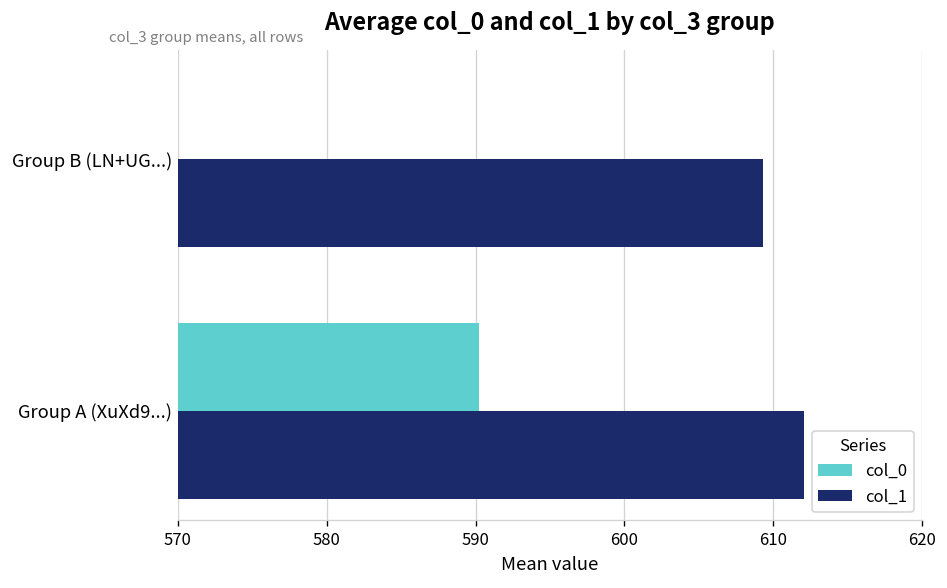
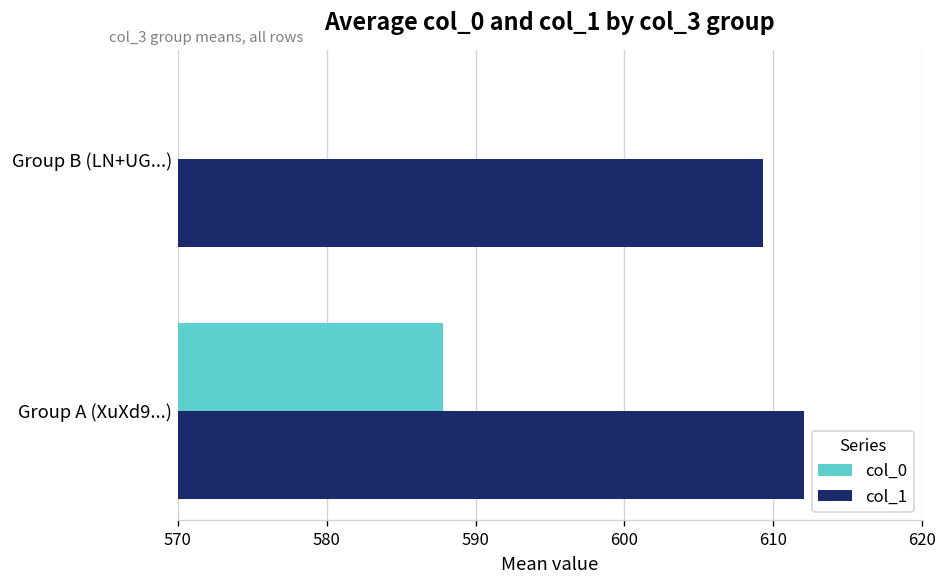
  {
    "col_0": {
-     "Group A (XuXd9...)": 590.2
+     "Group A (XuXd9...)": 587.8
    },
    "col_1": {
      "Group B (LN+UG...)": 609.3,
      "Group A (XuXd9...)": 612.1
    }
  }
